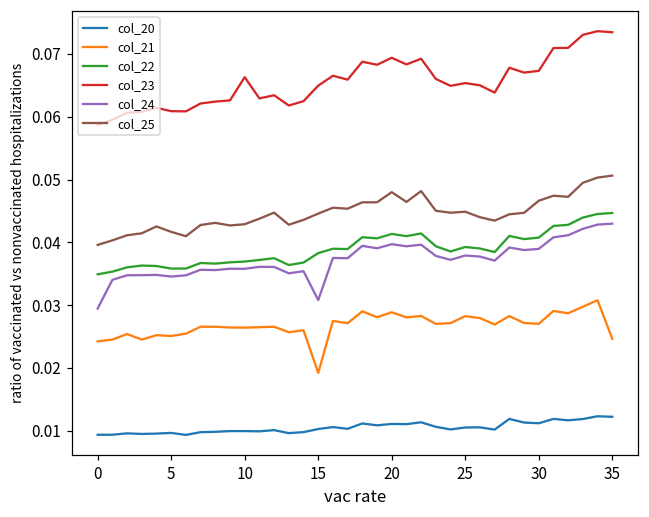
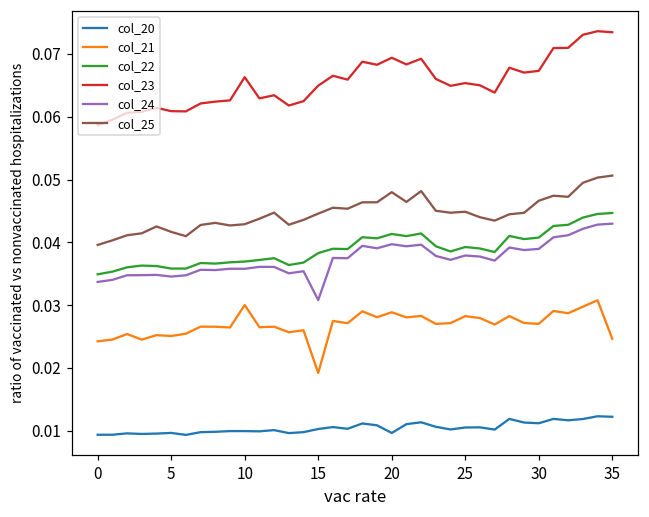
  {
    "col_20": {
      "0": 0.009,
      "5": 0.010,
      "10": 0.010,
      "15": 0.010,
-     "20": 0.011,
+     "20": 0.010,
      "25": 0.011,
      "30": 0.011,
      "35": 0.012
    },
    "col_21": {
      "0": 0.024,
      "5": 0.025,
-     "10": 0.026,
+     "10": 0.030,
      "15": 0.019,
      "20": 0.029,
      "25": 0.028,
      "30": 0.027,
      "35": 0.025
    },
    "col_22": {
      "0": 0.035,
      "5": 0.036,
      "10": 0.037,
      "15": 0.038,
      "20": 0.041,
      "25": 0.039,
      "30": 0.041,
      "35": 0.045
    },
    "col_23": {
      "0": 0.059,
      "5": 0.061,
      "10": 0.066,
      "15": 0.065,
      "20": 0.069,
      "25": 0.065,
      "30": 0.067,
      "35": 0.073
    },
    "col_24": {
-     "0": 0.029,
+     "0": 0.034,
      "5": 0.035,
      "10": 0.036,
      "15": 0.031,
      "20": 0.040,
      "25": 0.038,
      "30": 0.039,
      "35": 0.043
    },
    "col_25": {
      "0": 0.040,
      "5": 0.042,
      "10": 0.043,
      "15": 0.045,
      "20": 0.048,
      "25": 0.045,
      "30": 0.047,
      "35": 0.051
    }
  }
